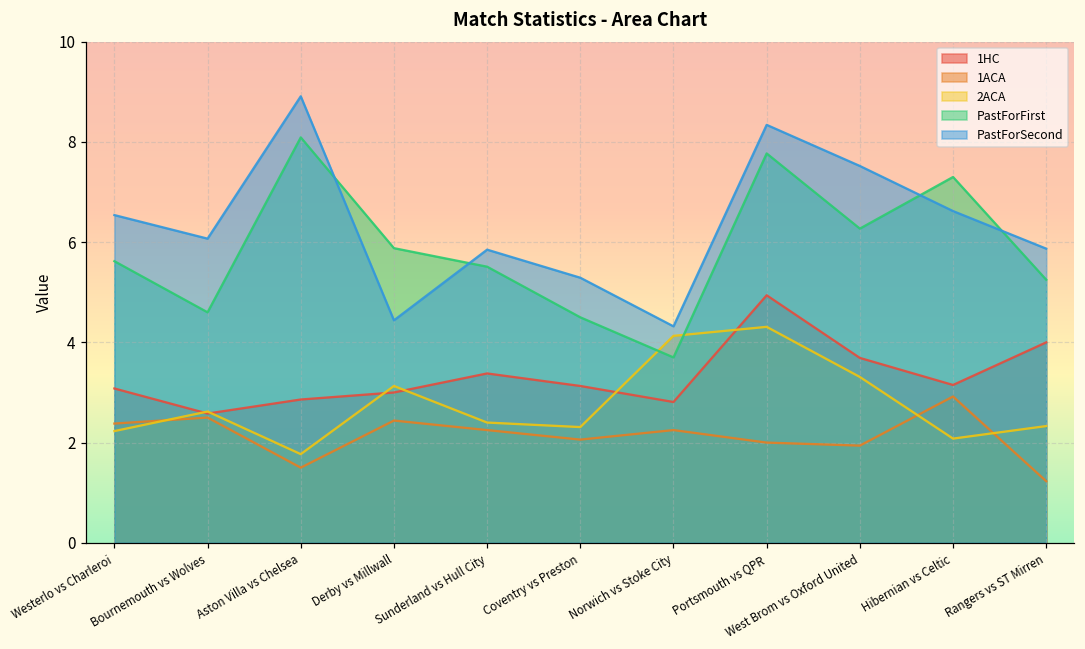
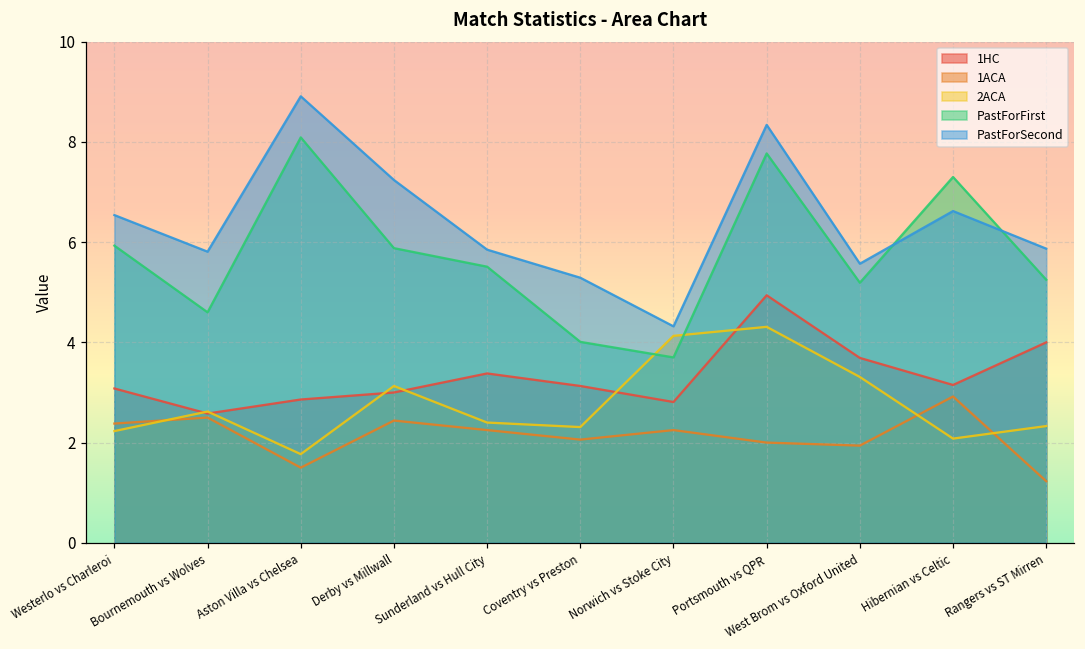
  {
    "PastForFirst": {
-     "Westerlo vs Charleroi": 5.6,
+     "Westerlo vs Charleroi": 5.9,
      "Bournemouth vs Wolves": 4.6,
      "Aston Villa vs Chelsea": 8.1,
      "Derby vs Millwall": 5.9,
      "Sunderland vs Hull City": 5.5,
-     "Coventry vs Preston": 4.5,
+     "Coventry vs Preston": 4.0,
      "Norwich vs Stoke City": 3.7,
      "Portsmouth vs QPR": 7.8,
-     "West Brom vs Oxford United": 6.3,
+     "West Brom vs Oxford United": 5.2,
      "Hibernian vs Celtic": 7.3,
      "Rangers vs ST Mirren": 5.3
    },
    "PastForSecond": {
      "Westerlo vs Charleroi": 6.5,
-     "Bournemouth vs Wolves": 6.1,
+     "Bournemouth vs Wolves": 5.8,
      "Aston Villa vs Chelsea": 8.9,
-     "Derby vs Millwall": 4.4,
+     "Derby vs Millwall": 7.2,
      "Sunderland vs Hull City": 5.9,
      "Coventry vs Preston": 5.3,
      "Norwich vs Stoke City": 4.3,
      "Portsmouth vs QPR": 8.3,
-     "West Brom vs Oxford United": 7.5,
+     "West Brom vs Oxford United": 5.6,
      "Hibernian vs Celtic": 6.6,
      "Rangers vs ST Mirren": 5.9
    }
  }
